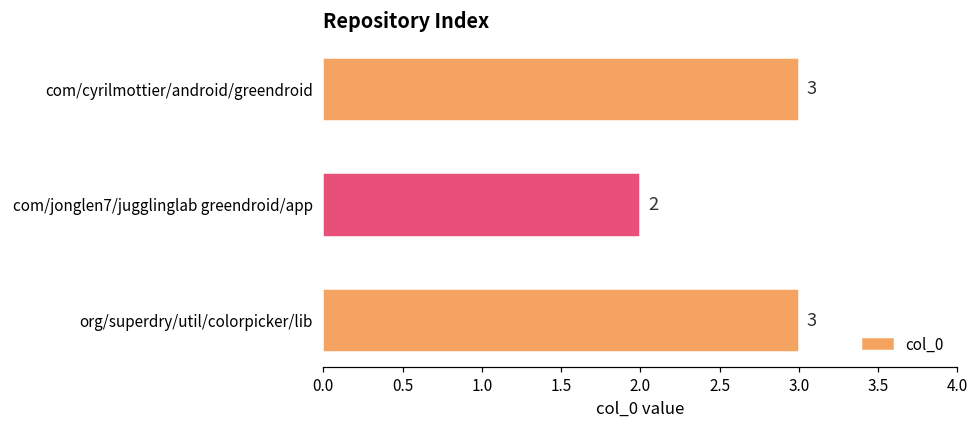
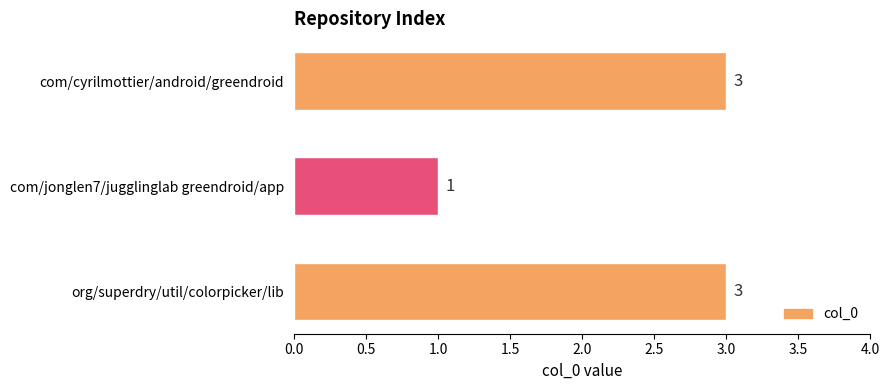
  {
    "com/cyrilmottier/android/greendroid": 3,
-   "com/jonglen7/jugglinglab greendroid/app": 2,
+   "com/jonglen7/jugglinglab greendroid/app": 1,
    "org/superdry/util/colorpicker/lib": 3
  }
